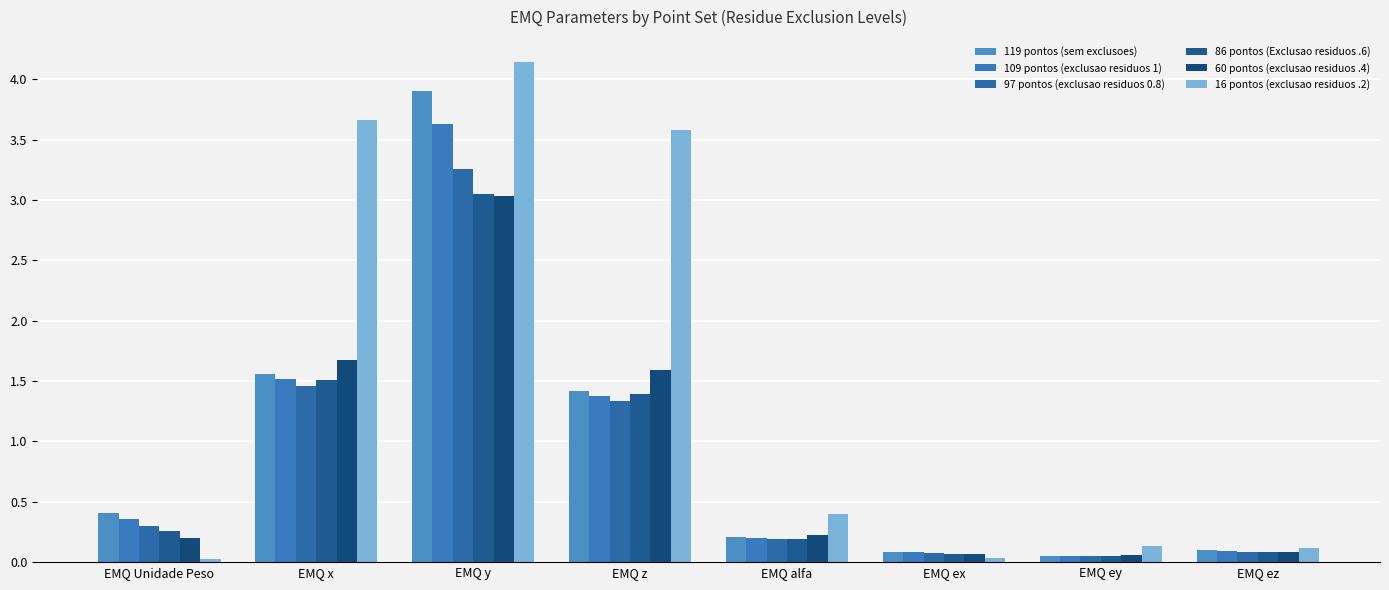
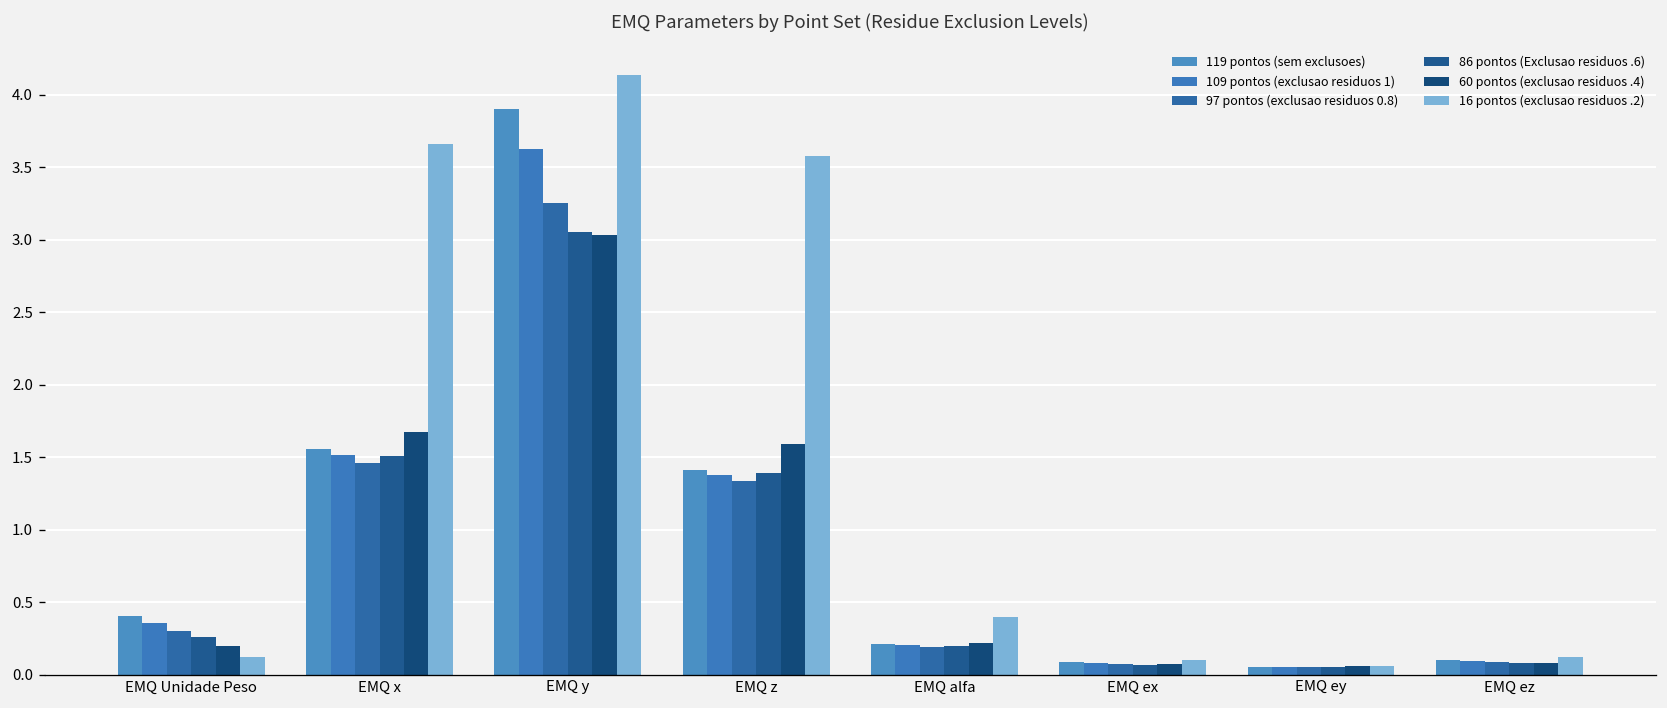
  {
    "16 pontos (exclusao residuos .2)": {
-     "EMQ Unidade Peso": 0.03,
+     "EMQ Unidade Peso": 0.12,
      "EMQ x": 3.66,
      "EMQ y": 4.14,
      "EMQ z": 3.58,
      "EMQ alfa": 0.40,
-     "EMQ ex": 0.03,
-     "EMQ ey": 0.13,
+     "EMQ ex": 0.10,
+     "EMQ ey": 0.06,
      "EMQ ez": 0.12
    }
  }
